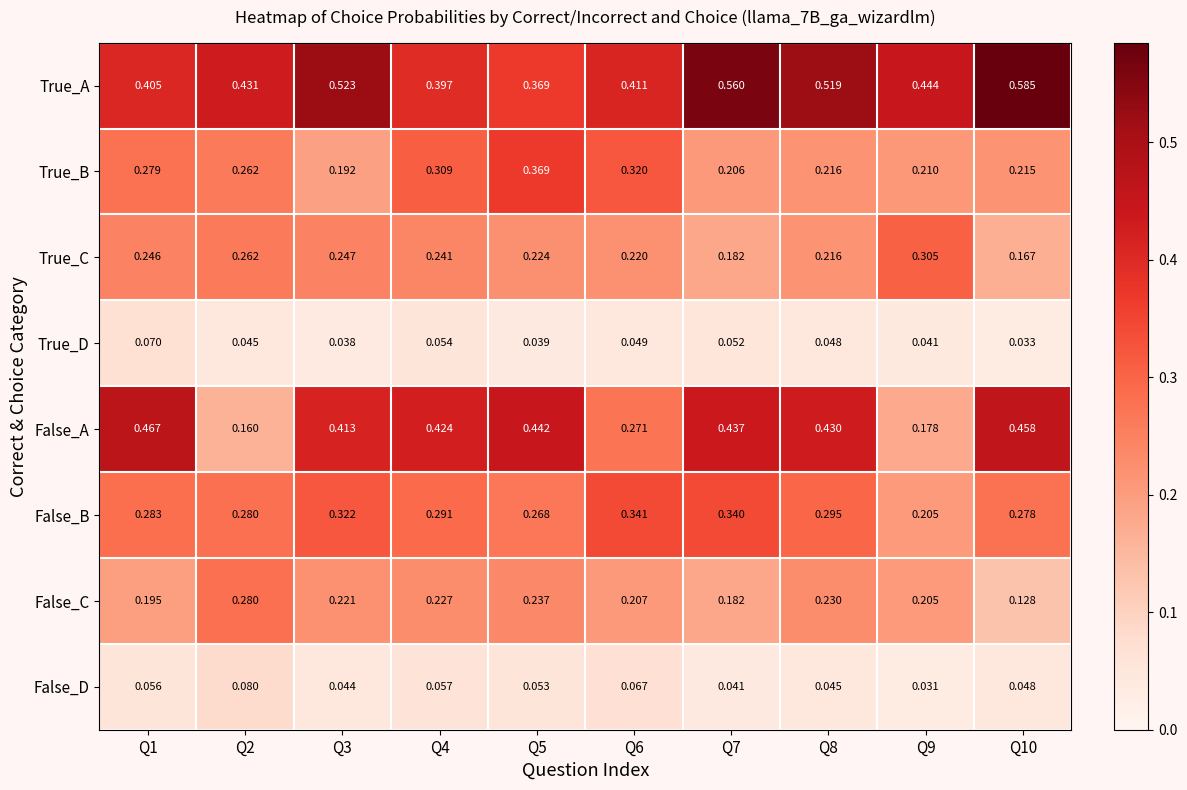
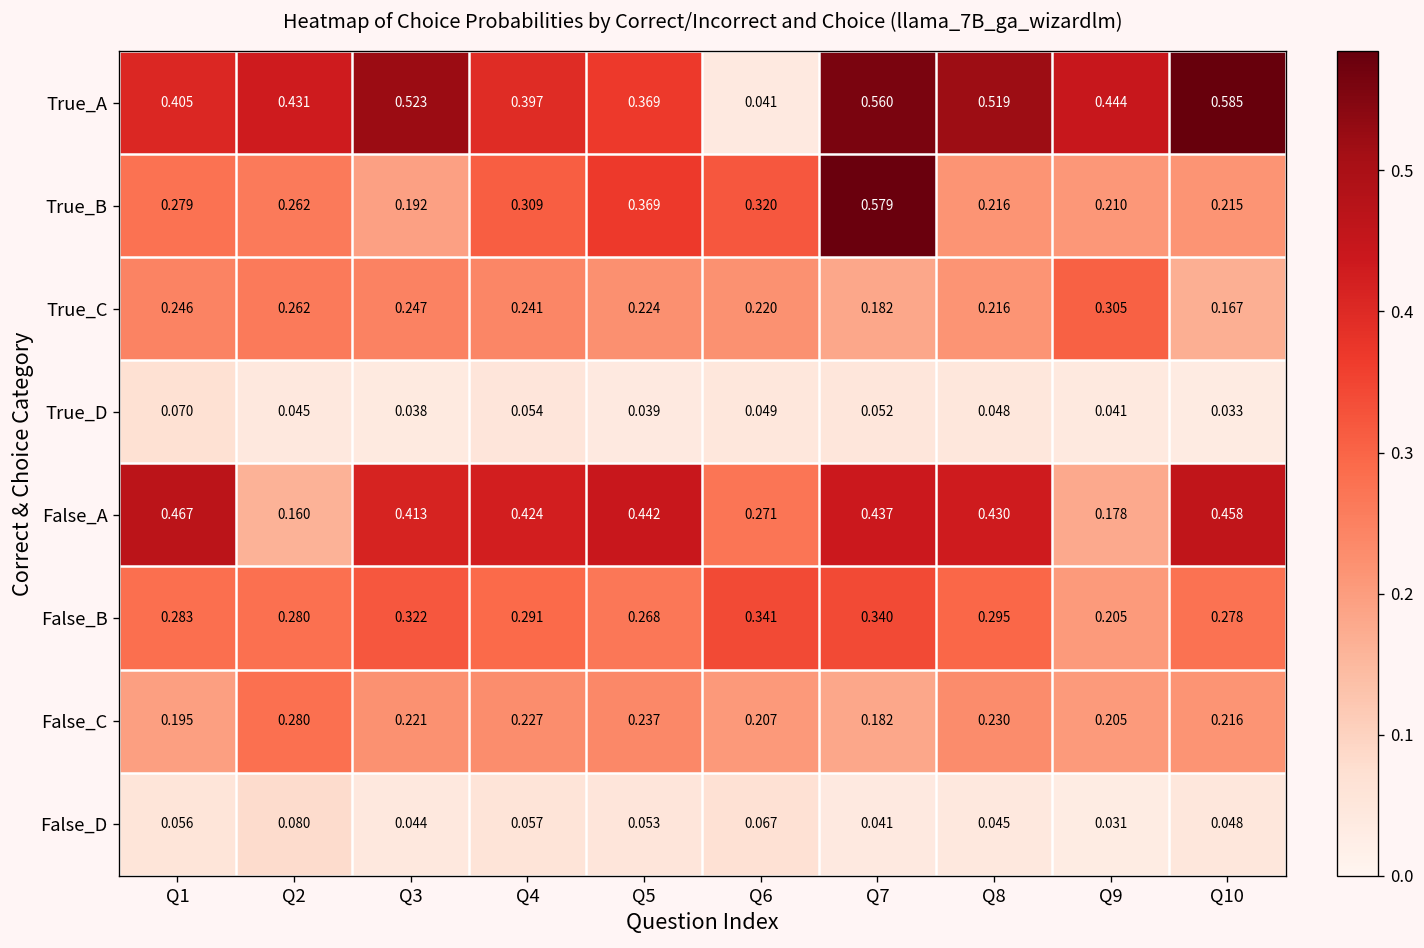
  {
    "True_A": {
      "Q1": 0.405,
      "Q2": 0.431,
      "Q3": 0.523,
      "Q4": 0.397,
      "Q5": 0.369,
-     "Q6": 0.411,
+     "Q6": 0.041,
      "Q7": 0.560,
      "Q8": 0.519,
      "Q9": 0.444,
      "Q10": 0.585
    },
    "True_B": {
      "Q1": 0.279,
      "Q2": 0.262,
      "Q3": 0.192,
      "Q4": 0.309,
      "Q5": 0.369,
      "Q6": 0.320,
-     "Q7": 0.206,
+     "Q7": 0.579,
      "Q8": 0.216,
      "Q9": 0.210,
      "Q10": 0.215
    },
    "True_C": {
      "Q1": 0.246,
      "Q2": 0.262,
      "Q3": 0.247,
      "Q4": 0.241,
      "Q5": 0.224,
      "Q6": 0.220,
      "Q7": 0.182,
      "Q8": 0.216,
      "Q9": 0.305,
      "Q10": 0.167
    },
    "True_D": {
      "Q1": 0.070,
      "Q2": 0.045,
      "Q3": 0.038,
      "Q4": 0.054,
      "Q5": 0.039,
      "Q6": 0.049,
      "Q7": 0.052,
      "Q8": 0.048,
      "Q9": 0.041,
      "Q10": 0.033
    },
    "False_A": {
      "Q1": 0.467,
      "Q2": 0.160,
      "Q3": 0.413,
      "Q4": 0.424,
      "Q5": 0.442,
      "Q6": 0.271,
      "Q7": 0.437,
      "Q8": 0.430,
      "Q9": 0.178,
      "Q10": 0.458
    },
    "False_B": {
      "Q1": 0.283,
      "Q2": 0.280,
      "Q3": 0.322,
      "Q4": 0.291,
      "Q5": 0.268,
      "Q6": 0.341,
      "Q7": 0.340,
      "Q8": 0.295,
      "Q9": 0.205,
      "Q10": 0.278
    },
    "False_C": {
      "Q1": 0.195,
      "Q2": 0.280,
      "Q3": 0.221,
      "Q4": 0.227,
      "Q5": 0.237,
      "Q6": 0.207,
      "Q7": 0.182,
      "Q8": 0.230,
      "Q9": 0.205,
-     "Q10": 0.128
+     "Q10": 0.216
    },
    "False_D": {
      "Q1": 0.056,
      "Q2": 0.080,
      "Q3": 0.044,
      "Q4": 0.057,
      "Q5": 0.053,
      "Q6": 0.067,
      "Q7": 0.041,
      "Q8": 0.045,
      "Q9": 0.031,
      "Q10": 0.048
    }
  }
